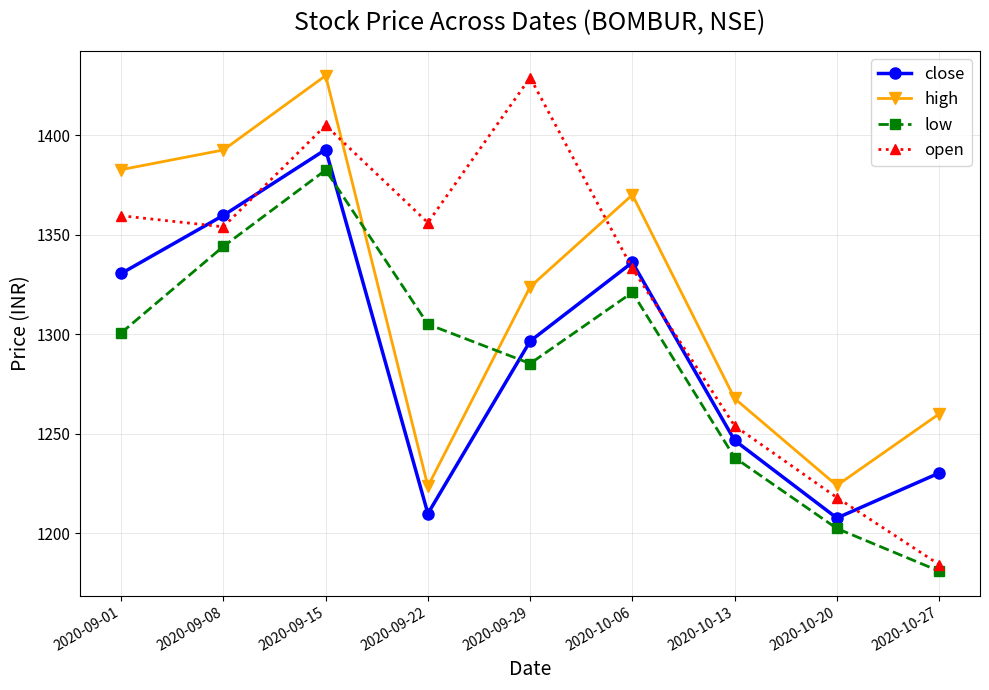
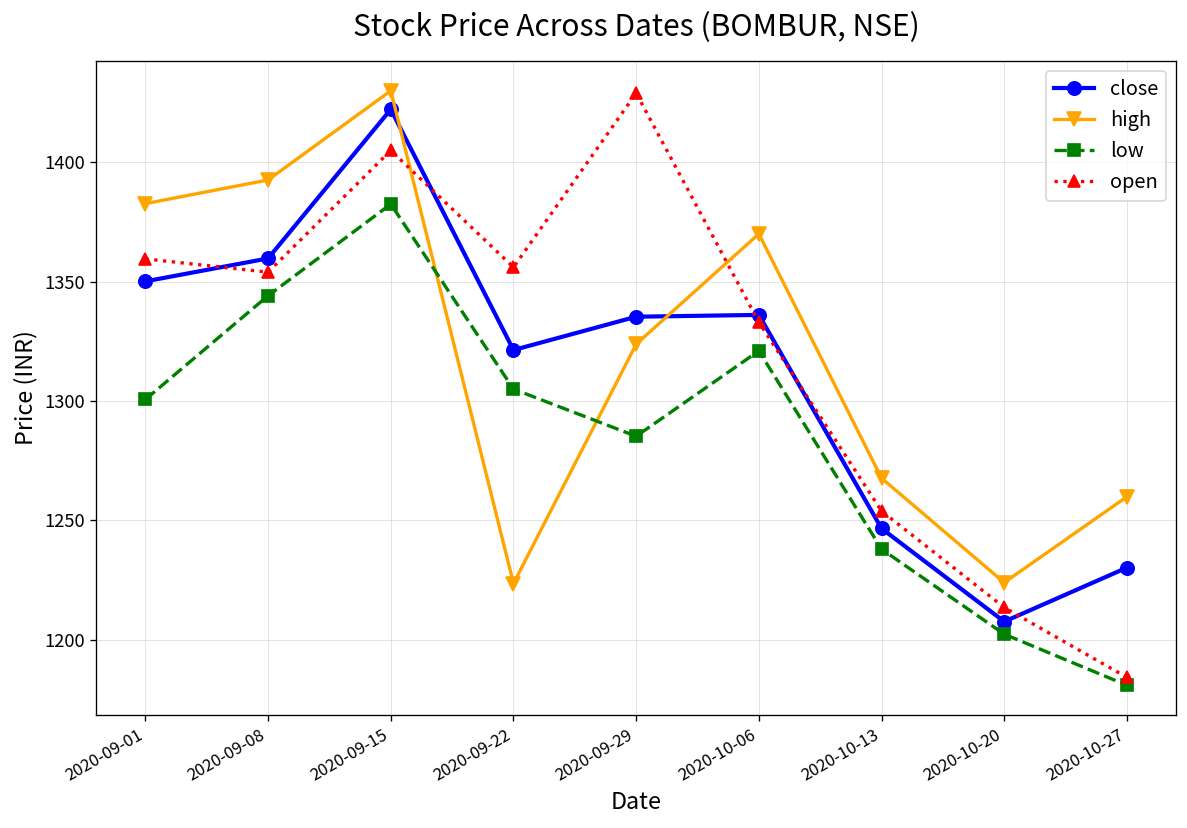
  {
    "close": {
-     "2020-09-01": 1331,
+     "2020-09-01": 1350,
      "2020-09-08": 1360,
-     "2020-09-15": 1393,
-     "2020-09-22": 1210,
-     "2020-09-29": 1297,
+     "2020-09-15": 1422,
+     "2020-09-22": 1321,
+     "2020-09-29": 1335,
      "2020-10-06": 1336,
      "2020-10-13": 1247,
      "2020-10-20": 1208,
      "2020-10-27": 1230
    },
    "high": {
      "2020-09-01": 1383,
      "2020-09-08": 1393,
      "2020-09-15": 1430,
      "2020-09-22": 1224,
      "2020-09-29": 1324,
      "2020-10-06": 1370,
      "2020-10-13": 1268,
      "2020-10-20": 1224,
      "2020-10-27": 1260
    },
    "low": {
      "2020-09-01": 1301,
      "2020-09-08": 1344,
      "2020-09-15": 1382,
      "2020-09-22": 1305,
      "2020-09-29": 1285,
      "2020-10-06": 1321,
      "2020-10-13": 1238,
      "2020-10-20": 1202,
      "2020-10-27": 1181
    },
    "open": {
      "2020-09-01": 1360,
      "2020-09-08": 1354,
      "2020-09-15": 1405,
      "2020-09-22": 1356,
      "2020-09-29": 1429,
      "2020-10-06": 1333,
      "2020-10-13": 1254,
-     "2020-10-20": 1218,
+     "2020-10-20": 1214,
      "2020-10-27": 1184
    }
  }
